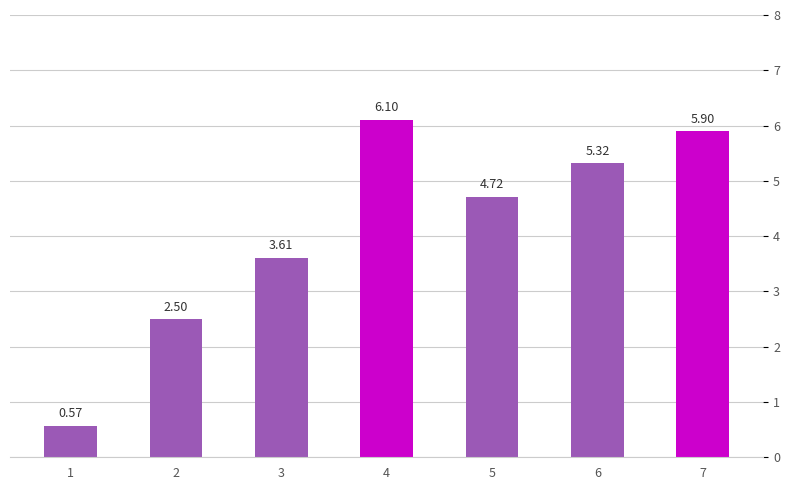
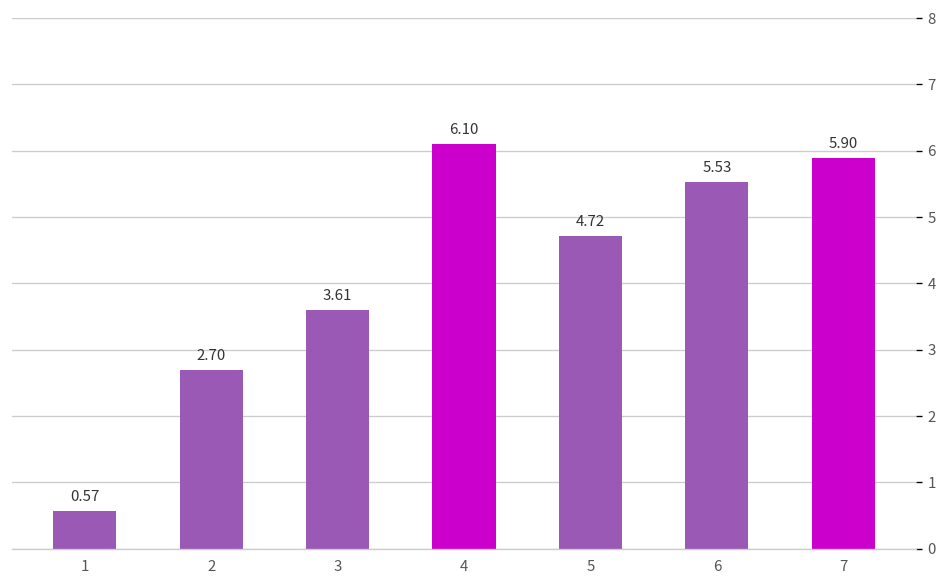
  {
    "1": 0.57,
-   "2": 2.50,
+   "2": 2.70,
    "3": 3.61,
    "4": 6.10,
    "5": 4.72,
-   "6": 5.32,
+   "6": 5.53,
    "7": 5.90
  }
